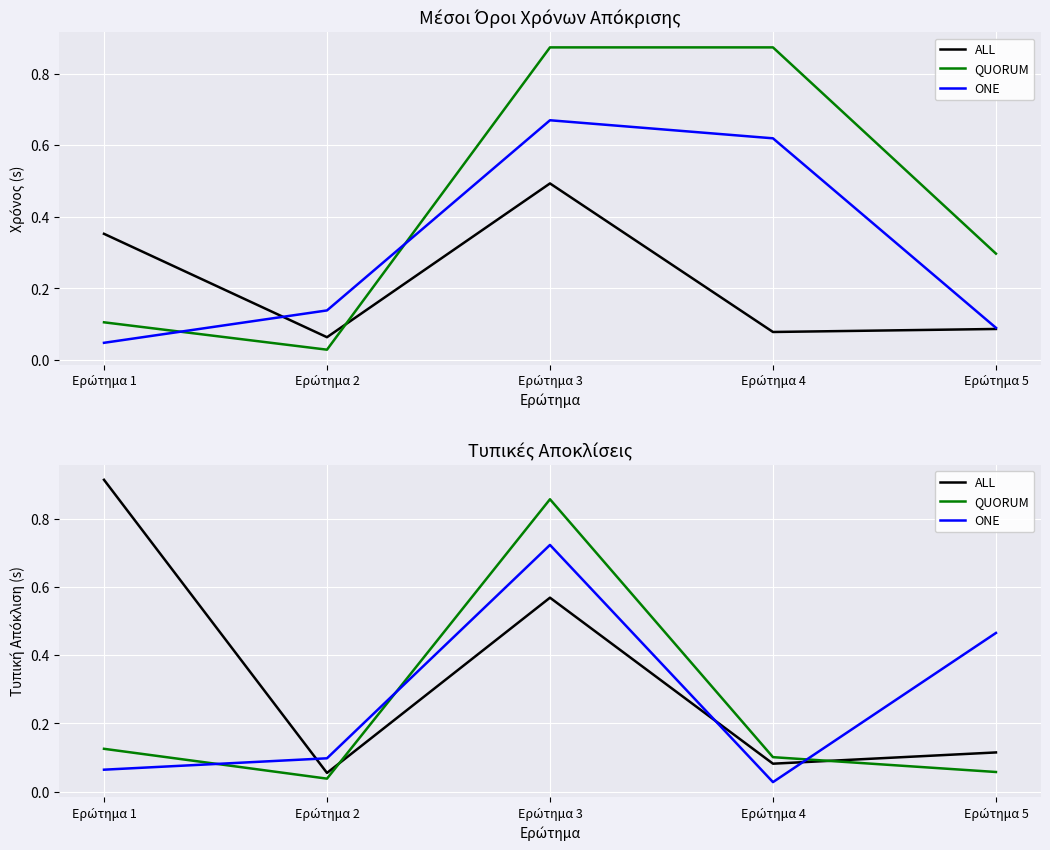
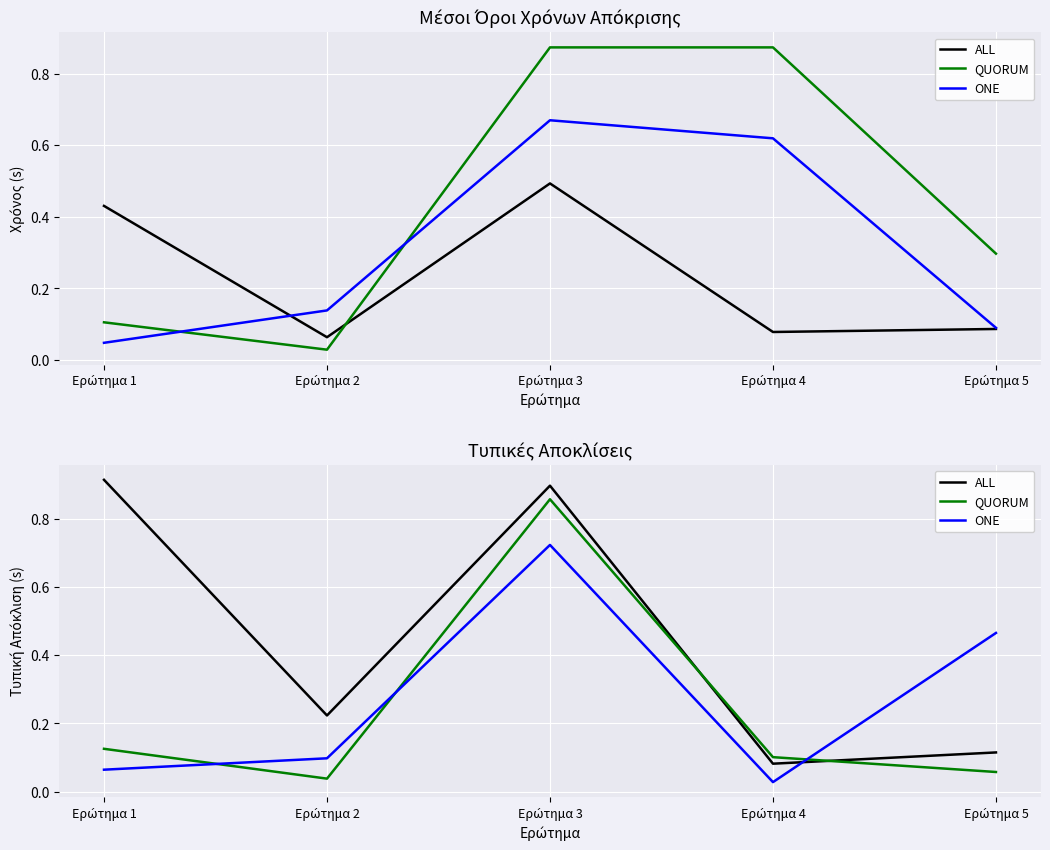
  {
    "Μέσοι Όροι Χρόνων Απόκρισης": {
      "ALL": {
-       "Ερώτημα 1": 0.35,
+       "Ερώτημα 1": 0.43,
        "Ερώτημα 2": 0.06,
        "Ερώτημα 3": 0.49,
        "Ερώτημα 4": 0.08
      },
      "QUORUM": {
        "Ερώτημα 1": 0.11,
        "Ερώτημα 2": 0.03,
        "Ερώτημα 3": 0.87,
        "Ερώτημα 4": 0.87,
        "Ερώτημα 5": 0.30
      },
      "ONE": {
        "Ερώτημα 1": 0.05,
        "Ερώτημα 2": 0.14,
        "Ερώτημα 3": 0.67,
        "Ερώτημα 4": 0.62
      }
    },
    "Τυπικές Αποκλίσεις": {
      "ALL": {
        "Ερώτημα 1": 0.91,
-       "Ερώτημα 2": 0.06,
-       "Ερώτημα 3": 0.57,
+       "Ερώτημα 2": 0.22,
+       "Ερώτημα 3": 0.90,
        "Ερώτημα 4": 0.08,
        "Ερώτημα 5": 0.12
      },
      "QUORUM": {
        "Ερώτημα 1": 0.13,
        "Ερώτημα 2": 0.04,
        "Ερώτημα 3": 0.86,
        "Ερώτημα 4": 0.10,
        "Ερώτημα 5": 0.06
      },
      "ONE": {
        "Ερώτημα 1": 0.06,
        "Ερώτημα 2": 0.10,
        "Ερώτημα 3": 0.72,
        "Ερώτημα 4": 0.03,
        "Ερώτημα 5": 0.47
      }
    }
  }
